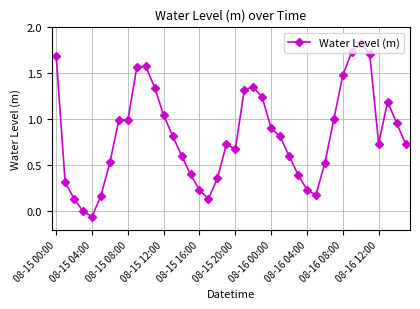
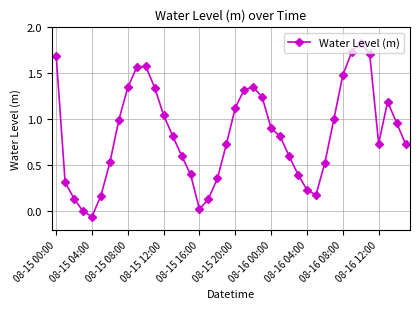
  {
    "08-15 00:00": 1.7,
    "08-15 04:00": -0.1,
-   "08-15 08:00": 1.0,
+   "08-15 08:00": 1.3,
    "08-15 12:00": 1.0,
-   "08-15 16:00": 0.2,
-   "08-15 20:00": 0.7,
+   "08-15 16:00": 0.0,
+   "08-15 20:00": 1.1,
    "08-16 00:00": 0.9,
    "08-16 04:00": 0.2,
    "08-16 08:00": 1.5,
    "08-16 12:00": 0.7
  }
